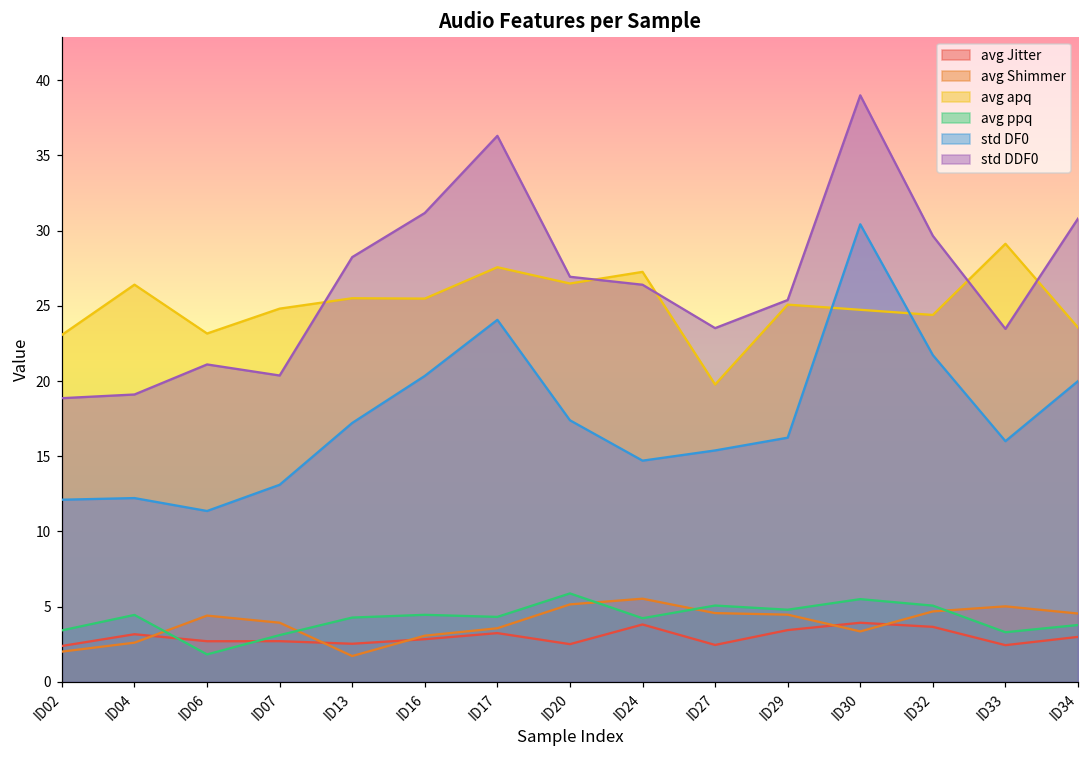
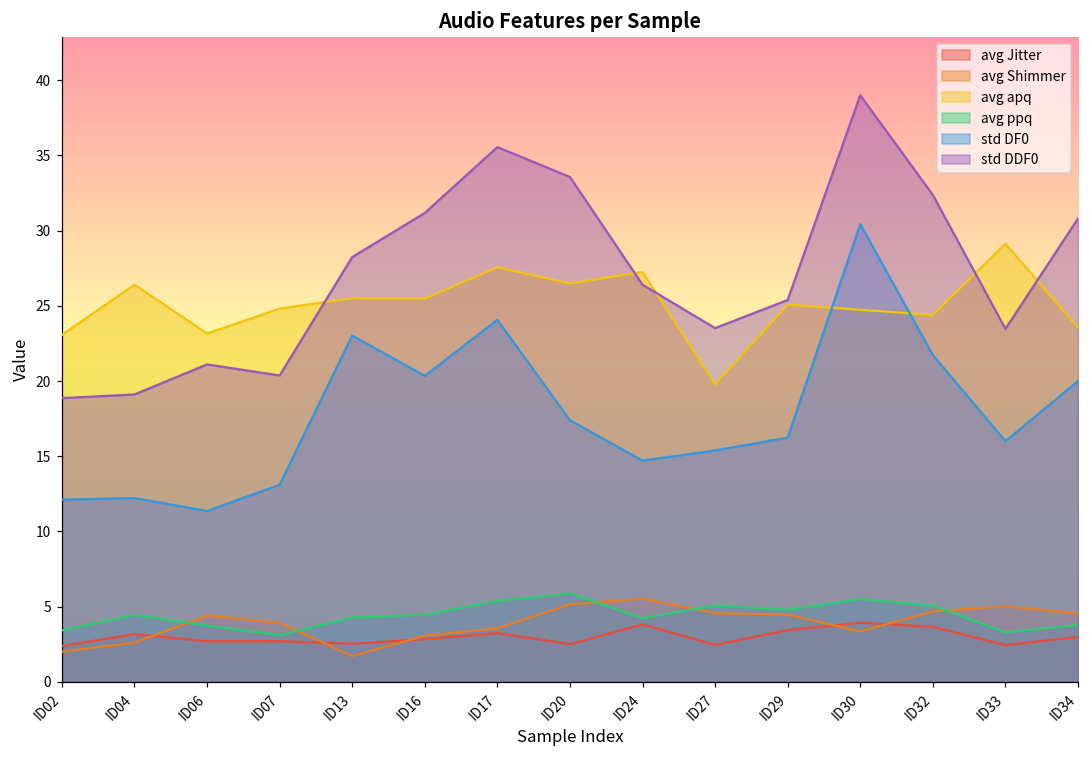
  {
    "avg ppq": {
      "ID02": 3.4,
      "ID04": 4.5,
-     "ID06": 1.8,
+     "ID06": 3.7,
      "ID07": 3.1,
      "ID13": 4.3,
      "ID16": 4.5,
-     "ID17": 4.3,
+     "ID17": 5.4,
      "ID20": 5.9,
      "ID24": 4.2,
      "ID27": 5.1,
      "ID29": 4.8,
      "ID30": 5.5,
      "ID32": 5.1,
      "ID33": 3.3,
      "ID34": 3.8
    },
    "std DF0": {
      "ID02": 12.1,
      "ID04": 12.2,
      "ID06": 11.4,
      "ID07": 13.1,
-     "ID13": 17.2,
+     "ID13": 23.0,
      "ID16": 20.3,
      "ID17": 24.1,
      "ID20": 17.4,
      "ID24": 14.7,
      "ID27": 15.4,
      "ID29": 16.2,
      "ID30": 30.4,
      "ID32": 21.7,
      "ID33": 16.0,
      "ID34": 20.0
    },
    "std DDF0": {
      "ID02": 18.9,
      "ID04": 19.1,
      "ID06": 21.1,
      "ID07": 20.4,
      "ID13": 28.2,
      "ID16": 31.2,
-     "ID17": 36.3,
-     "ID20": 26.9,
+     "ID17": 35.5,
+     "ID20": 33.6,
      "ID24": 26.4,
      "ID27": 23.5,
      "ID29": 25.4,
      "ID30": 39.0,
-     "ID32": 29.6,
+     "ID32": 32.4,
      "ID33": 23.5,
      "ID34": 30.8
    }
  }
